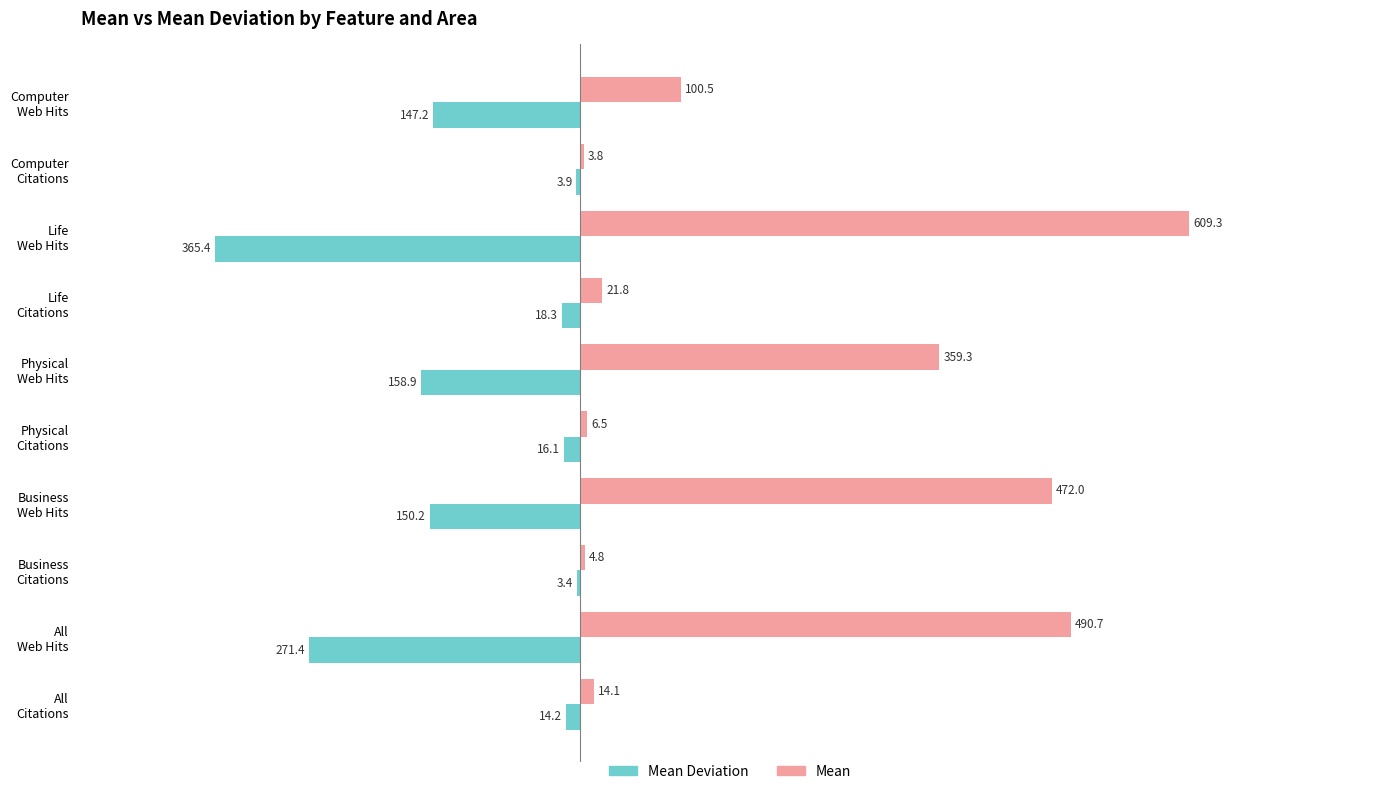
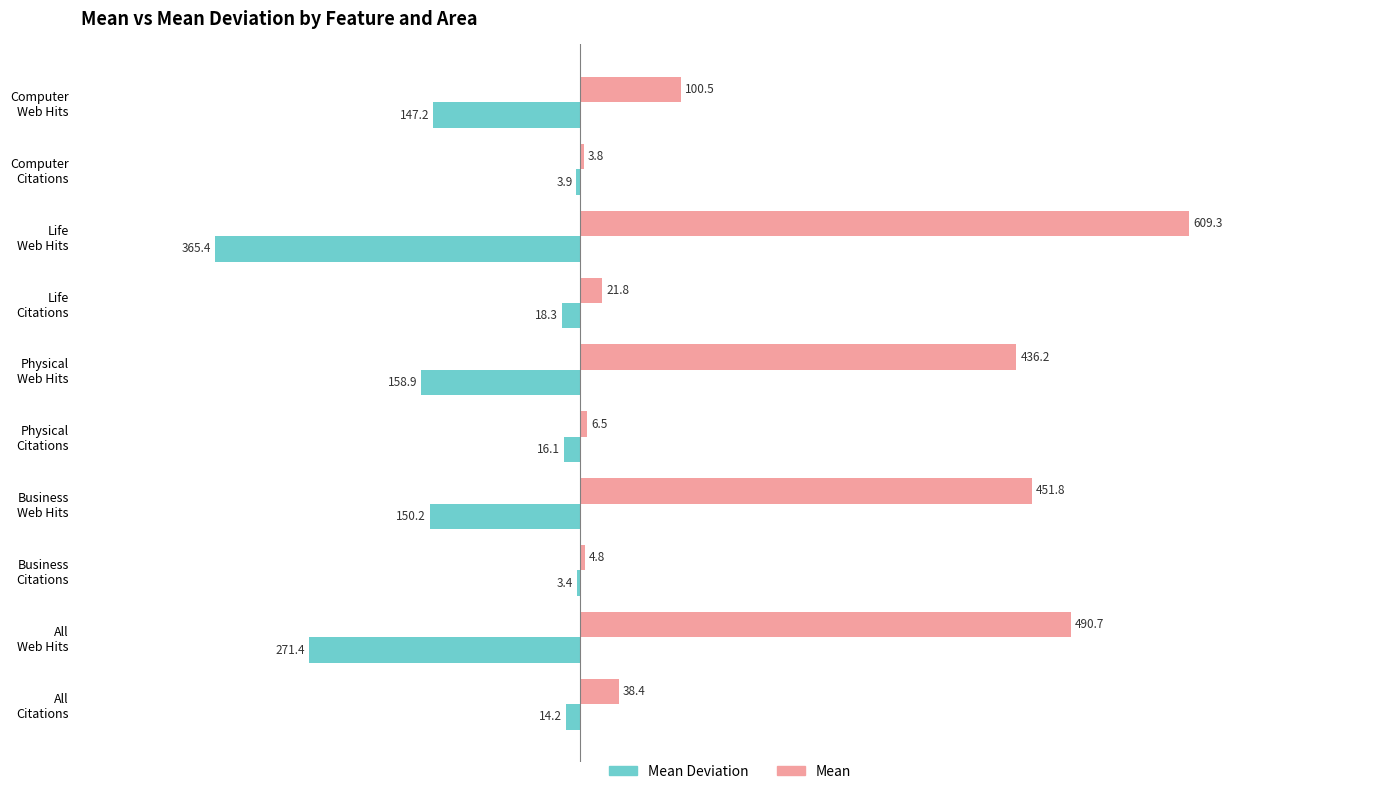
  {
    "Mean": {
      "Computer Web Hits": 100.5,
      "Computer Citations": 3.8,
      "Life Web Hits": 609.3,
      "Life Citations": 21.8,
-     "Physical Web Hits": 359.3,
+     "Physical Web Hits": 436.2,
      "Physical Citations": 6.5,
-     "Business Web Hits": 472.0,
+     "Business Web Hits": 451.8,
      "Business Citations": 4.8,
      "All Web Hits": 490.7,
-     "All Citations": 14.1
+     "All Citations": 38.4
    }
  }
